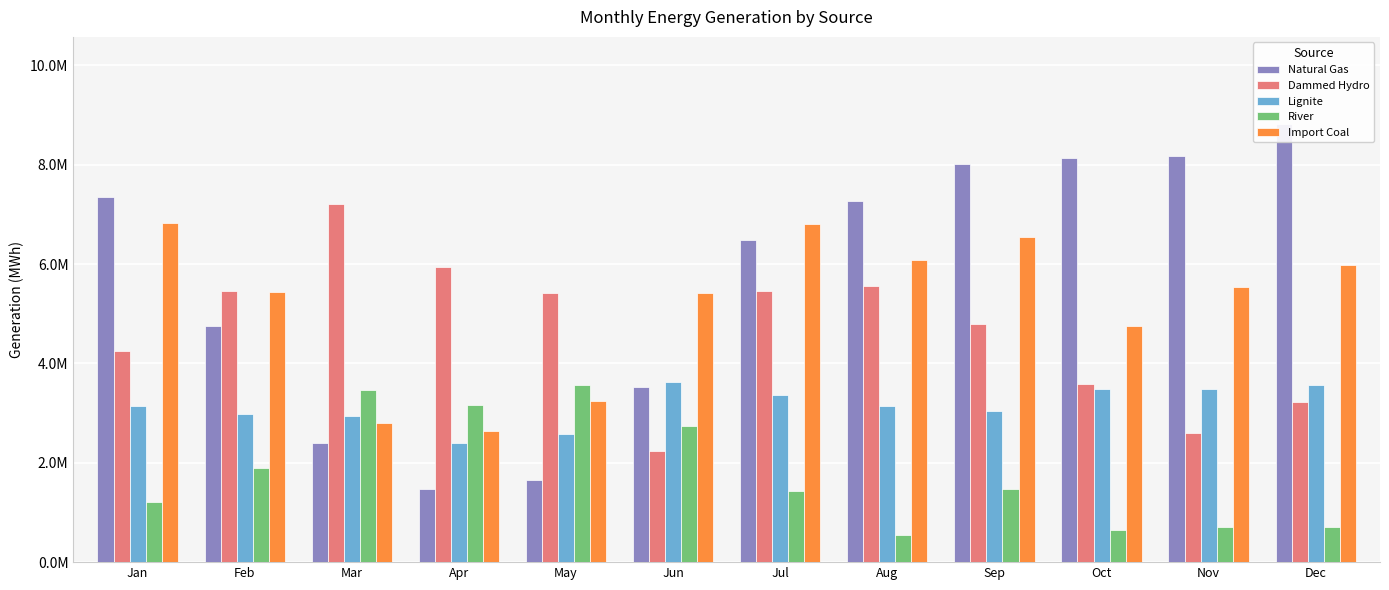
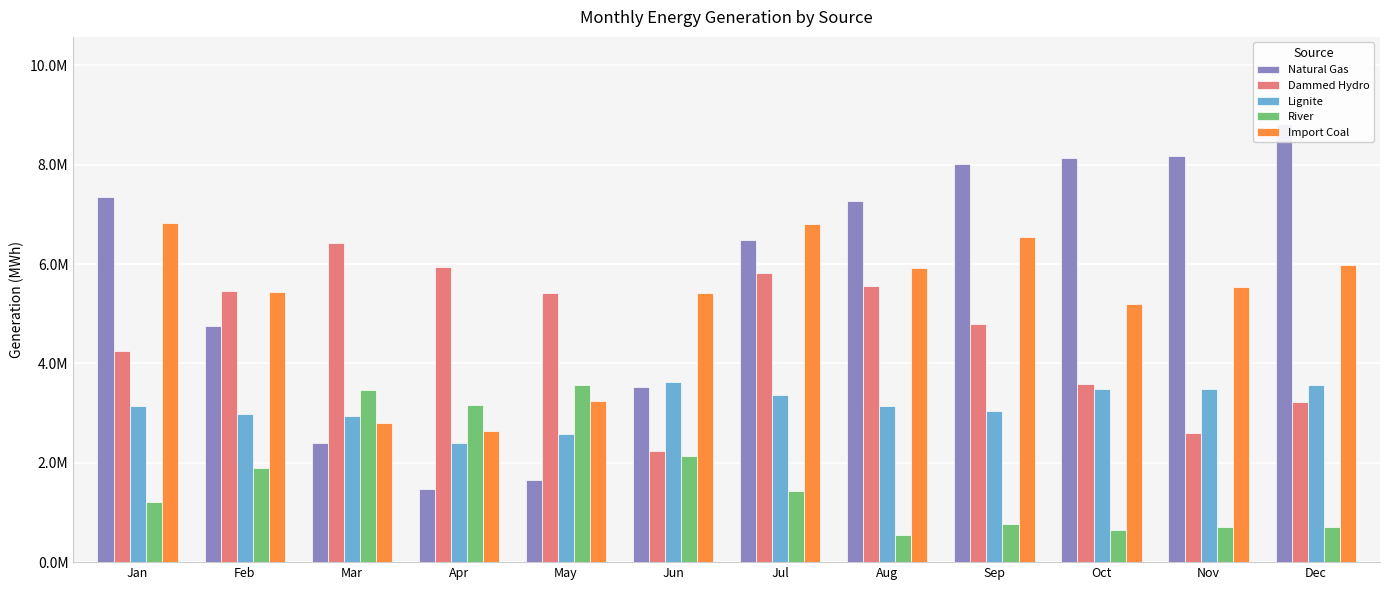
  {
    "Dammed Hydro": {
      "Jan": 4300000,
      "Feb": 5500000,
-     "Mar": 7200000,
+     "Mar": 6400000,
      "Apr": 6000000,
      "May": 5400000,
      "Jun": 2200000,
-     "Jul": 5500000,
+     "Jul": 5800000,
      "Aug": 5600000,
      "Sep": 4800000,
      "Oct": 3600000,
      "Nov": 2600000,
      "Dec": 3200000
    },
    "River": {
      "Jan": 1200000,
      "Feb": 1900000,
      "Mar": 3500000,
      "Apr": 3200000,
      "May": 3600000,
-     "Jun": 2800000,
+     "Jun": 2100000,
      "Jul": 1400000,
      "Aug": 600000,
-     "Sep": 1500000,
+     "Sep": 800000,
      "Oct": 600000,
      "Nov": 700000,
      "Dec": 700000
    },
    "Import Coal": {
      "Jan": 6800000,
      "Feb": 5400000,
      "Mar": 2800000,
      "Apr": 2600000,
      "May": 3300000,
      "Jun": 5400000,
      "Jul": 6800000,
-     "Aug": 6100000,
+     "Aug": 5900000,
      "Sep": 6500000,
-     "Oct": 4800000,
+     "Oct": 5200000,
      "Nov": 5500000,
      "Dec": 6000000
    }
  }
